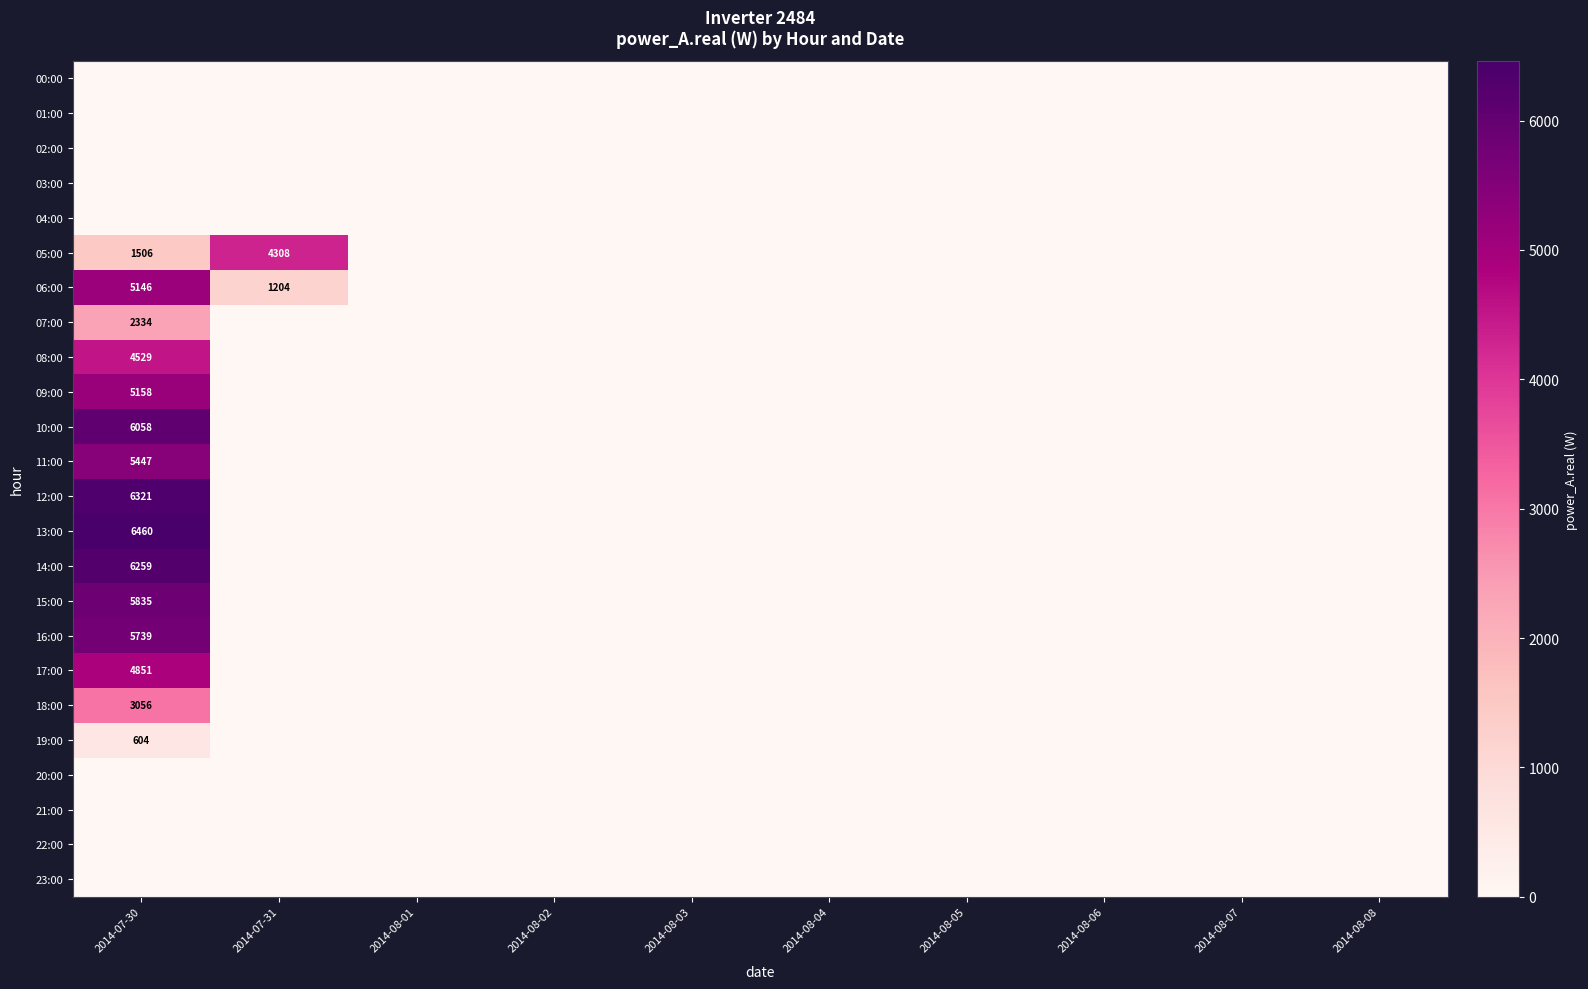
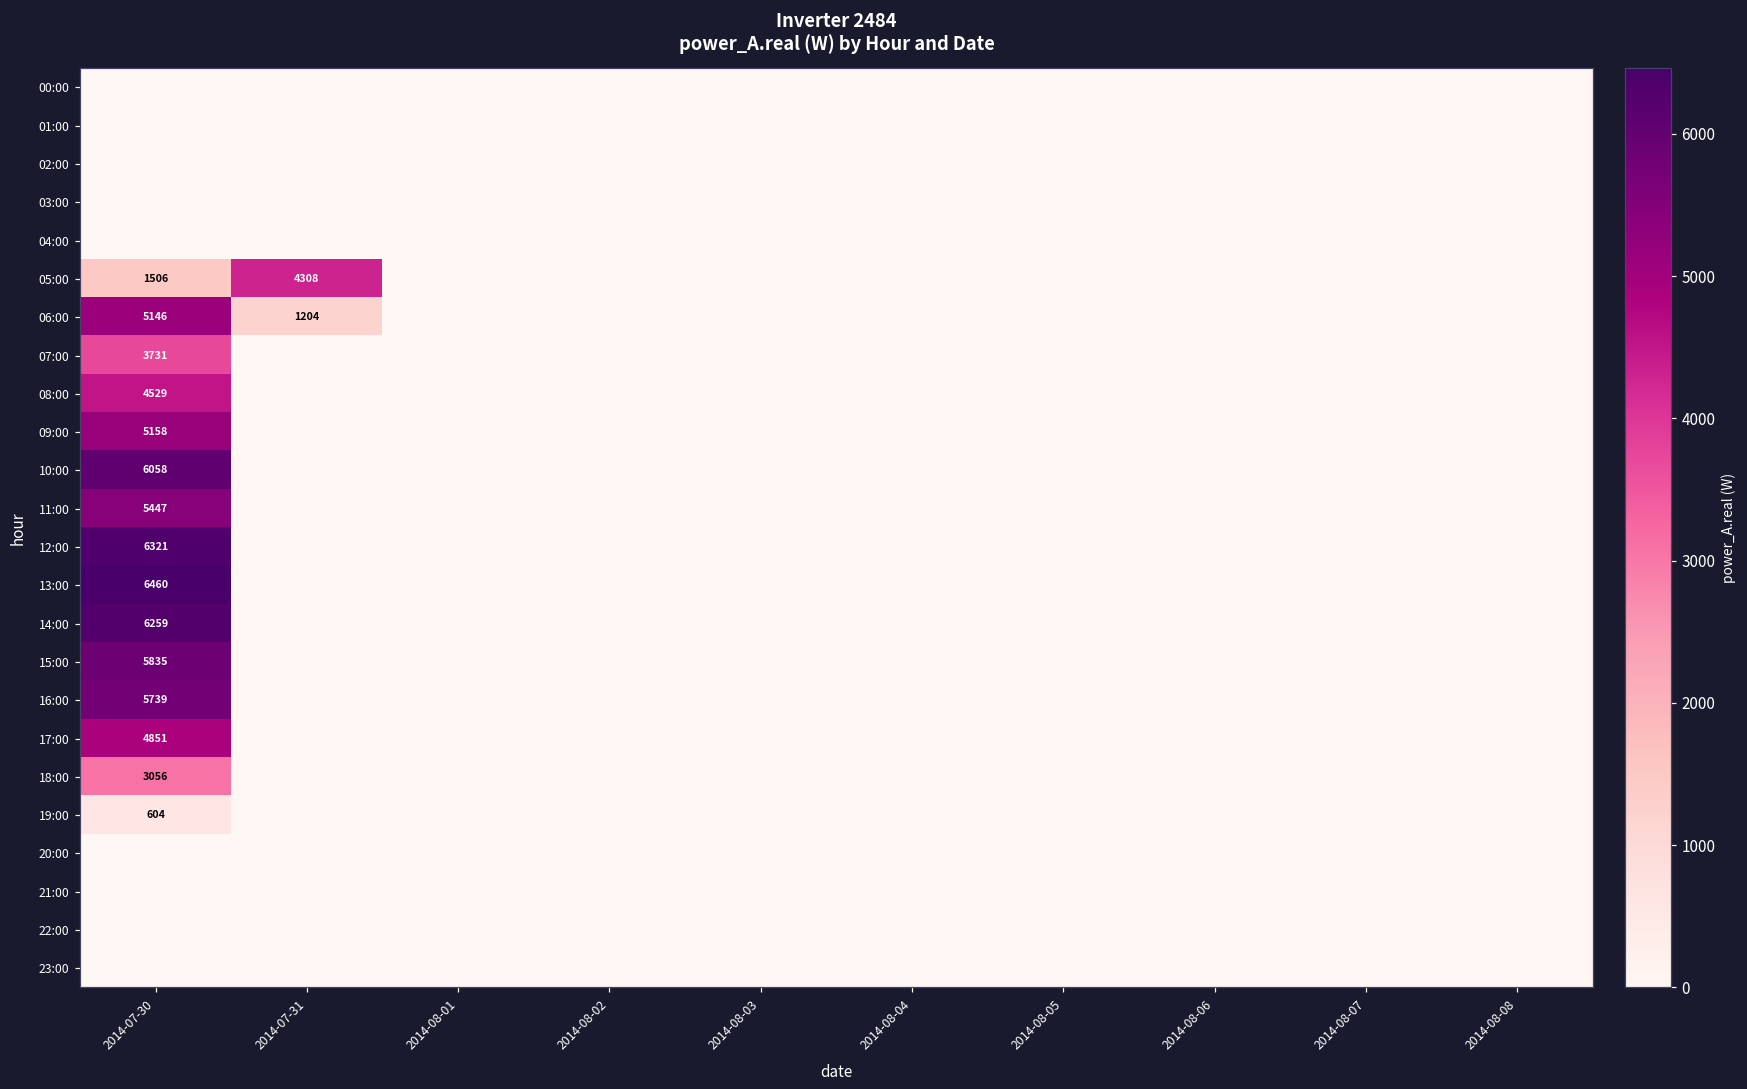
  {
    "05:00": {
      "2014-07-30": 1506,
      "2014-07-31": 4308
    },
    "06:00": {
      "2014-07-30": 5146,
      "2014-07-31": 1204
    },
    "07:00": {
-     "2014-07-30": 2334
+     "2014-07-30": 3731
    },
    "08:00": {
      "2014-07-30": 4529
    },
    "09:00": {
      "2014-07-30": 5158
    },
    "10:00": {
      "2014-07-30": 6058
    },
    "11:00": {
      "2014-07-30": 5447
    },
    "12:00": {
      "2014-07-30": 6321
    },
    "13:00": {
      "2014-07-30": 6460
    },
    "14:00": {
      "2014-07-30": 6259
    },
    "15:00": {
      "2014-07-30": 5835
    },
    "16:00": {
      "2014-07-30": 5739
    },
    "17:00": {
      "2014-07-30": 4851
    },
    "18:00": {
      "2014-07-30": 3056
    },
    "19:00": {
      "2014-07-30": 604
    }
  }
